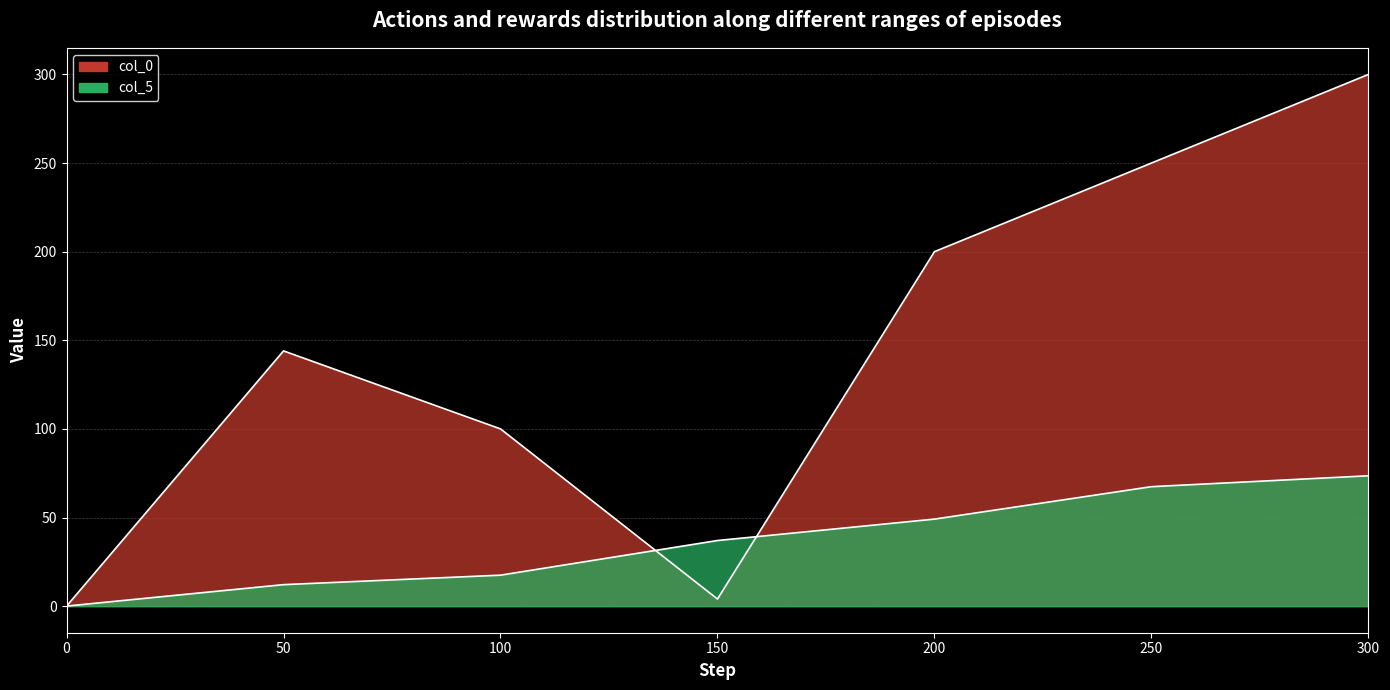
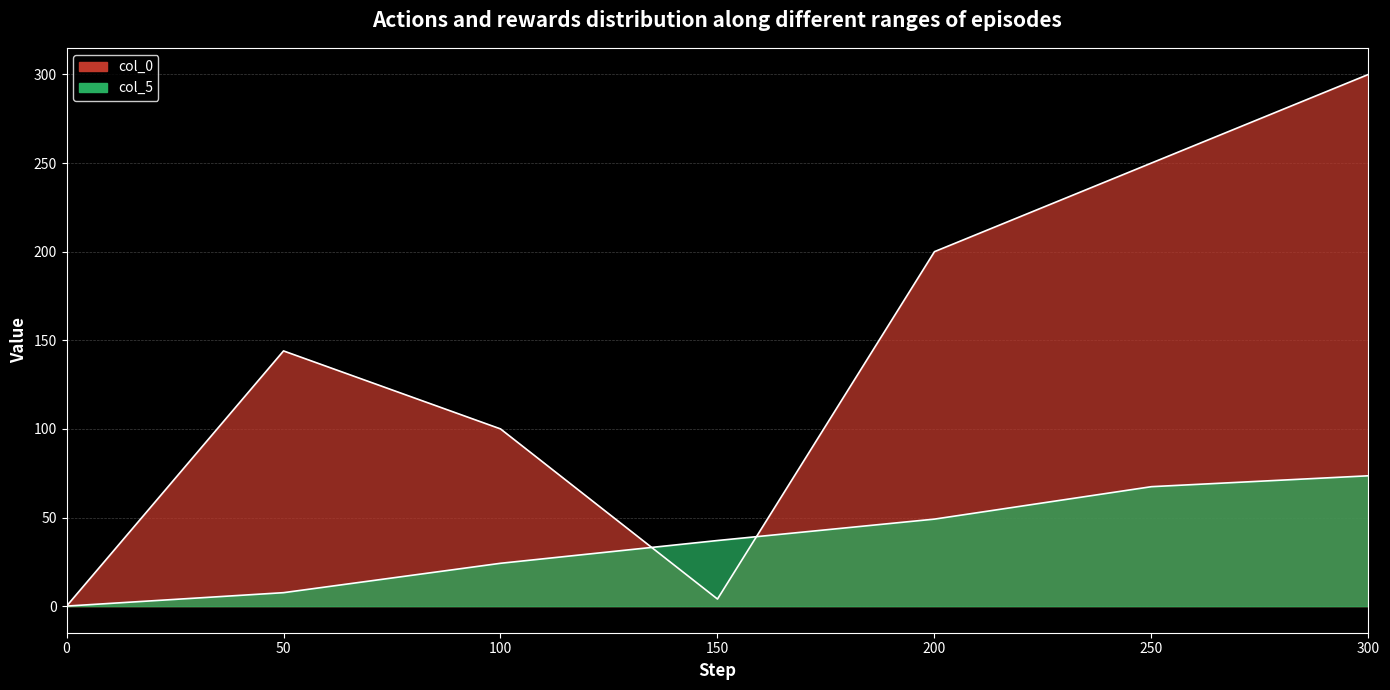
  {
    "col_0": {
      "50": 144,
      "100": 100,
      "150": 4,
      "200": 200,
      "250": 250,
      "300": 300
    },
    "col_5": {
-     "50": 12,
-     "100": 17,
+     "50": 8,
+     "100": 24,
      "150": 37,
      "200": 49,
      "250": 67,
      "300": 74
    }
  }
